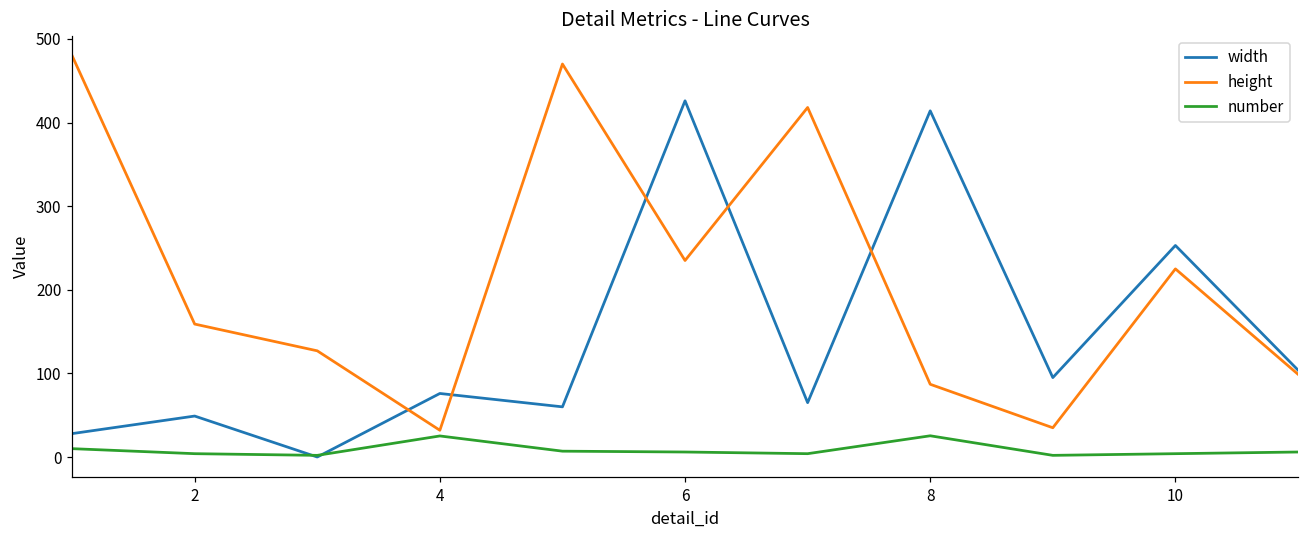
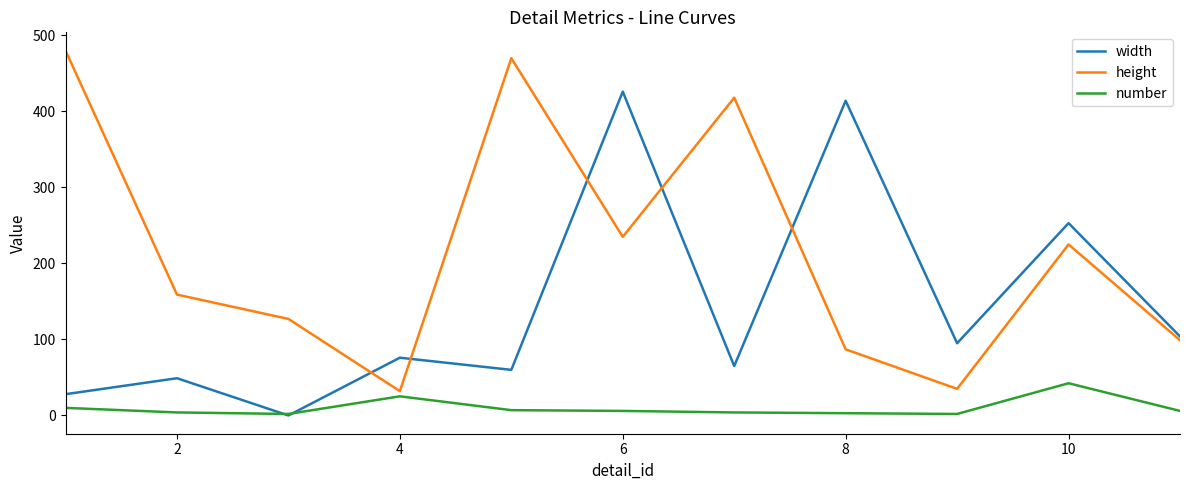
  {
    "width": {
      "2": 50,
      "4": 80,
      "6": 430,
      "8": 410,
      "10": 250
    },
    "height": {
      "2": 160,
      "4": 30,
      "6": 240,
      "8": 90,
      "10": 230
    },
    "number": {
      "2": 0,
      "4": 30,
      "6": 10,
-     "8": 30,
-     "10": 0
+     "8": 0,
+     "10": 40
    }
  }
